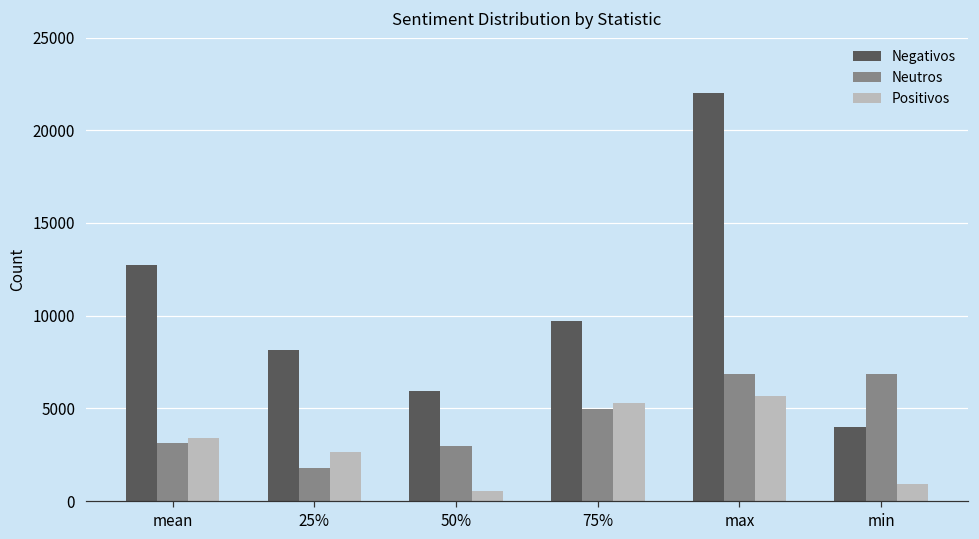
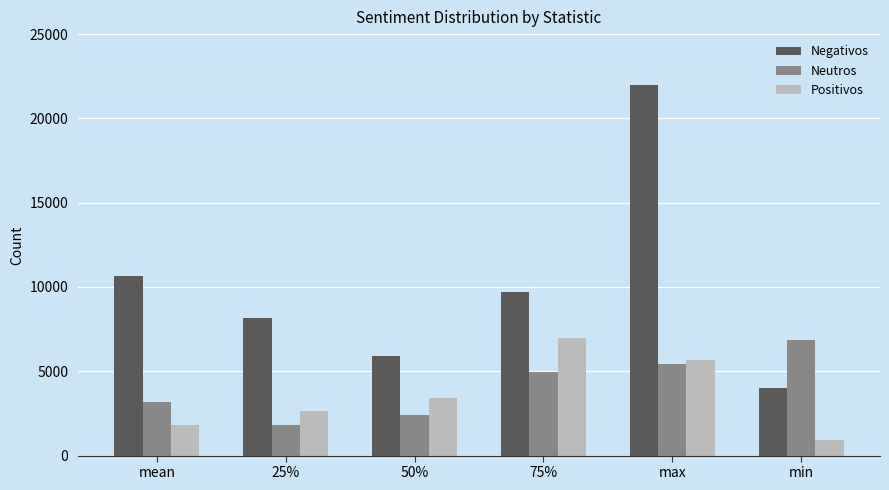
  {
    "Negativos": {
-     "mean": 12700,
+     "mean": 10600,
      "25%": 8200,
      "50%": 5900,
      "75%": 9700,
      "max": 22000,
      "min": 4000
    },
    "Neutros": {
      "mean": 3200,
      "25%": 1800,
-     "50%": 3000,
+     "50%": 2400,
      "75%": 5000,
-     "max": 6900,
+     "max": 5400,
      "min": 6900
    },
    "Positivos": {
-     "mean": 3400,
+     "mean": 1800,
      "25%": 2700,
-     "50%": 600,
-     "75%": 5300,
+     "50%": 3400,
+     "75%": 7000,
      "max": 5700,
      "min": 900
    }
  }
